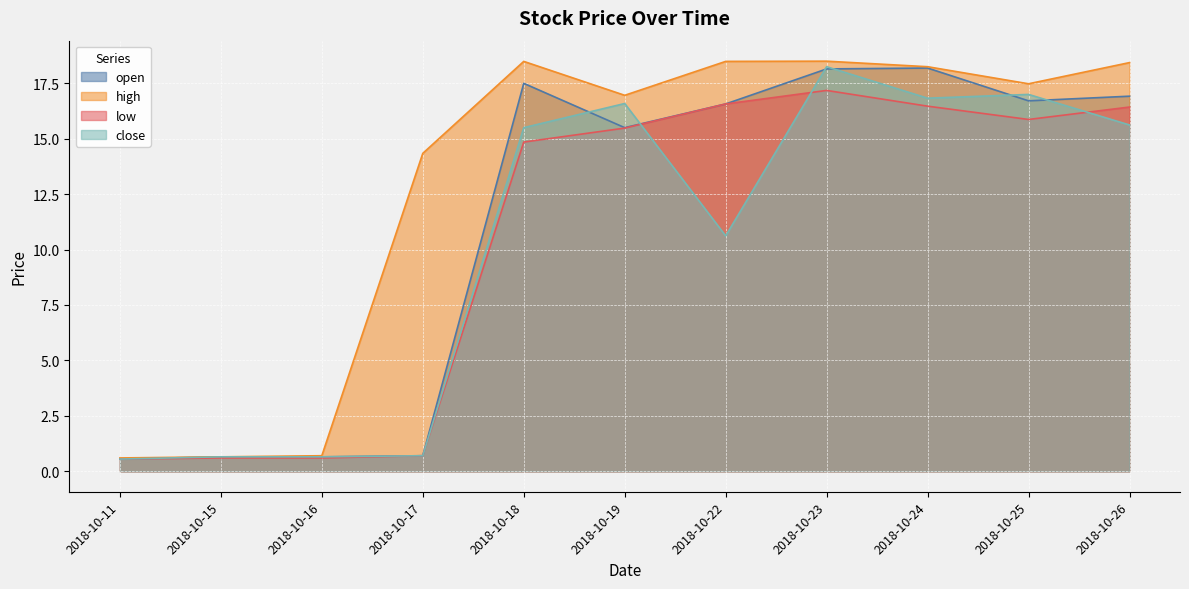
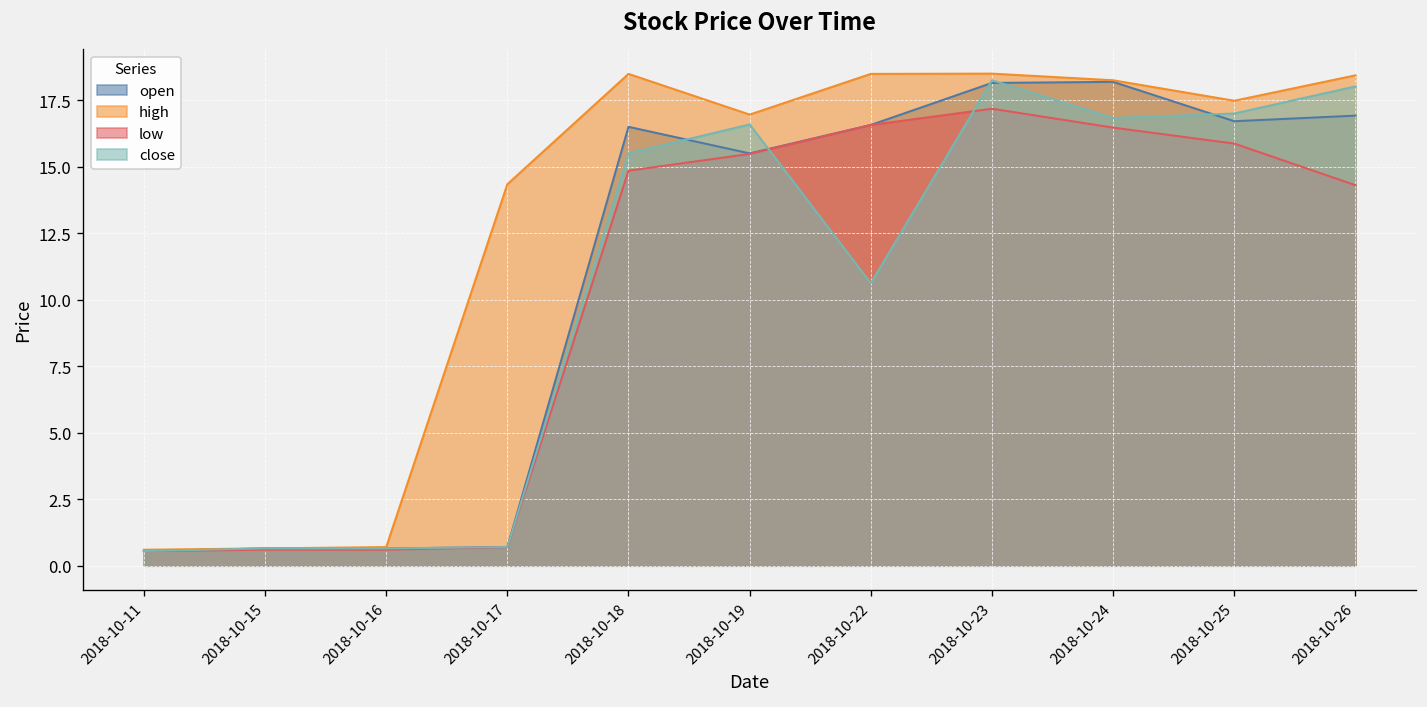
  {
    "open": {
-     "2018-10-18": 17.5,
+     "2018-10-18": 16.5,
      "2018-10-25": 16.7,
      "2018-10-26": 16.9
    },
    "high": {
      "2018-10-17": 14.3,
      "2018-10-18": 18.5,
      "2018-10-19": 17.0,
      "2018-10-22": 18.5,
      "2018-10-23": 18.5,
      "2018-10-25": 17.5,
      "2018-10-26": 18.4
    },
    "low": {
      "2018-10-18": 14.9,
      "2018-10-23": 17.2,
      "2018-10-24": 16.5,
      "2018-10-25": 15.9,
-     "2018-10-26": 16.4
+     "2018-10-26": 14.3
    },
    "close": {
      "2018-10-18": 15.5,
      "2018-10-19": 16.6,
      "2018-10-22": 10.6,
      "2018-10-24": 16.8,
      "2018-10-25": 17.0,
-     "2018-10-26": 15.6
+     "2018-10-26": 18.0
    }
  }
